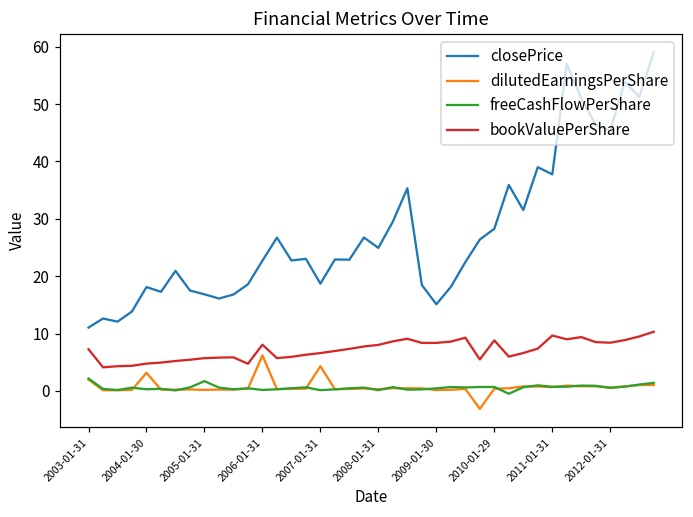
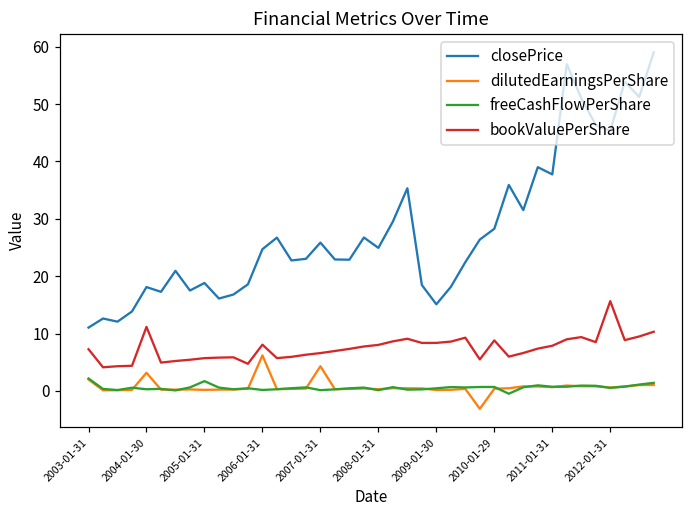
  {
    "closePrice": {
      "2003-01-31": 11,
      "2004-01-30": 18,
-     "2005-01-31": 17,
-     "2006-01-31": 23,
-     "2007-01-31": 19,
+     "2005-01-31": 19,
+     "2006-01-31": 25,
+     "2007-01-31": 26,
      "2008-01-31": 25,
      "2009-01-30": 15,
      "2010-01-29": 28,
      "2011-01-31": 38
    },
    "dilutedEarningsPerShare": {
      "2004-01-30": 3,
      "2005-01-31": 0,
      "2006-01-31": 6,
      "2007-01-31": 4
    },
    "freeCashFlowPerShare": {
      "2004-01-30": 0,
      "2005-01-31": 2,
      "2006-01-31": 0,
      "2007-01-31": 0
    },
    "bookValuePerShare": {
      "2003-01-31": 7,
-     "2004-01-30": 5,
+     "2004-01-30": 11,
      "2005-01-31": 6,
      "2006-01-31": 8,
      "2007-01-31": 7,
      "2008-01-31": 8,
      "2009-01-30": 8,
      "2010-01-29": 9,
-     "2011-01-31": 10,
-     "2012-01-31": 8
+     "2011-01-31": 8,
+     "2012-01-31": 16
    }
  }
